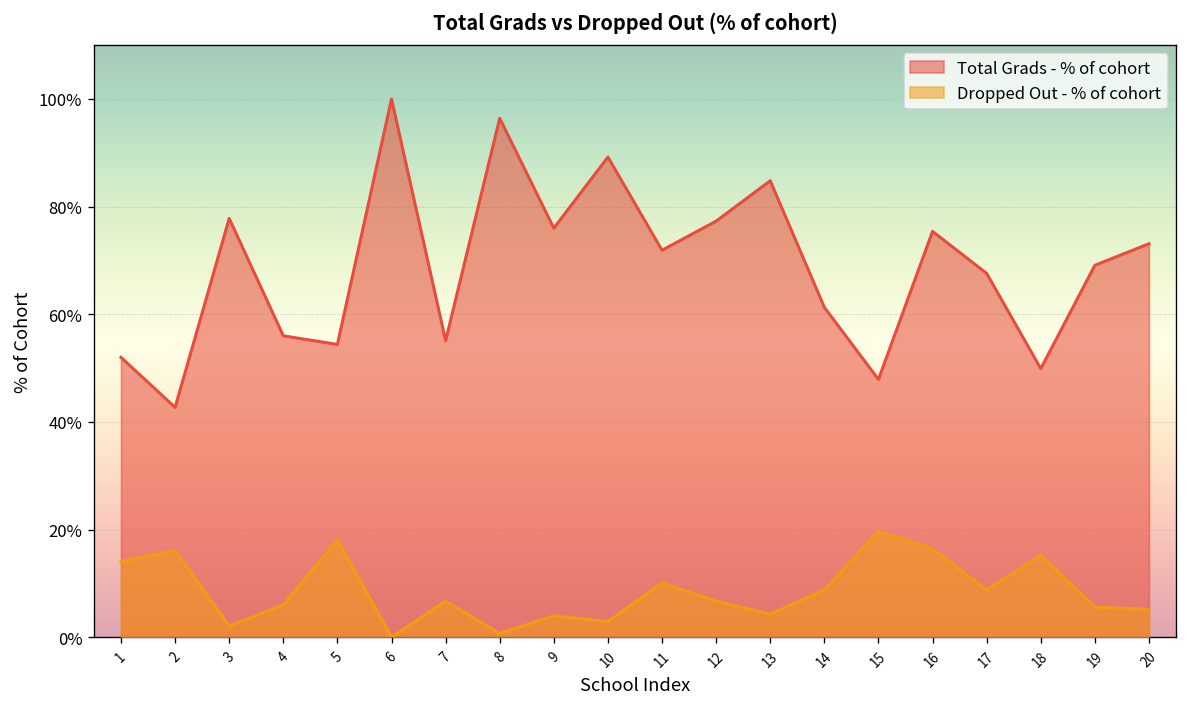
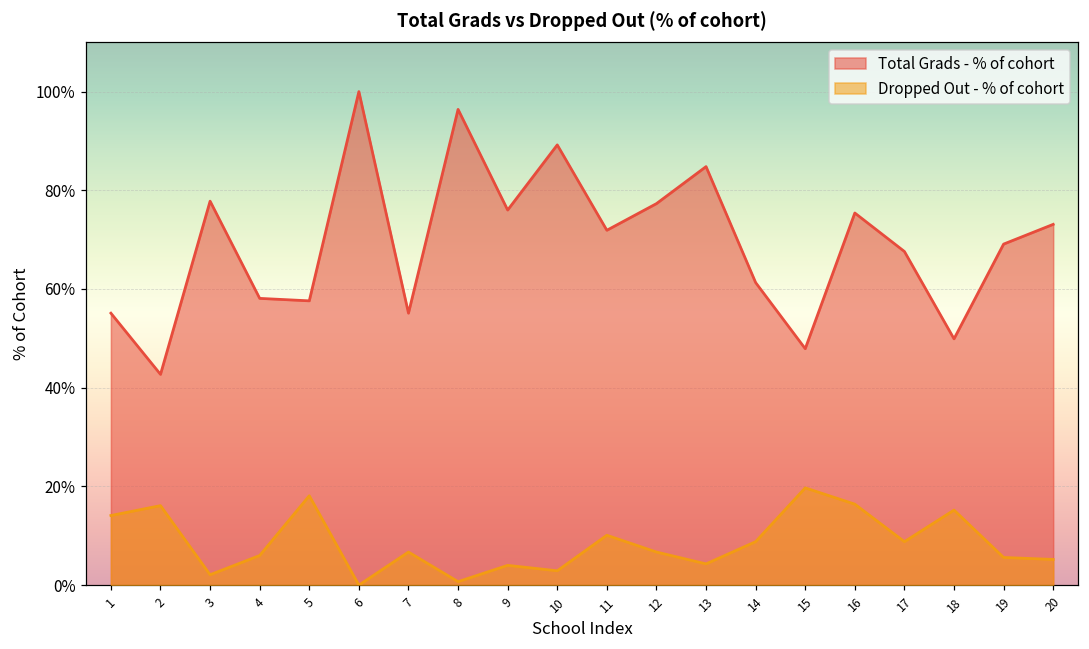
  {
    "Total Grads - % of cohort": {
-     "1": "52%",
+     "1": "55%",
      "2": "43%",
      "3": "78%",
-     "4": "56%",
-     "5": "54%",
+     "4": "58%",
+     "5": "58%",
      "6": "100%",
      "7": "55%",
      "8": "96%",
      "9": "76%",
      "10": "89%",
      "11": "72%",
      "12": "77%",
      "13": "85%",
      "14": "61%",
      "15": "48%",
      "16": "75%",
      "17": "68%",
      "18": "50%",
      "19": "69%",
      "20": "73%"
    },
    "Dropped Out - % of cohort": {
      "1": "14%",
      "2": "16%",
      "3": "2%",
      "4": "6%",
      "5": "18%",
      "6": "0%",
      "7": "7%",
      "8": "1%",
      "9": "4%",
      "10": "3%",
      "11": "10%",
      "12": "7%",
      "13": "4%",
      "14": "9%",
      "15": "20%",
      "16": "16%",
      "17": "9%",
      "18": "15%",
      "19": "6%",
      "20": "5%"
    }
  }
